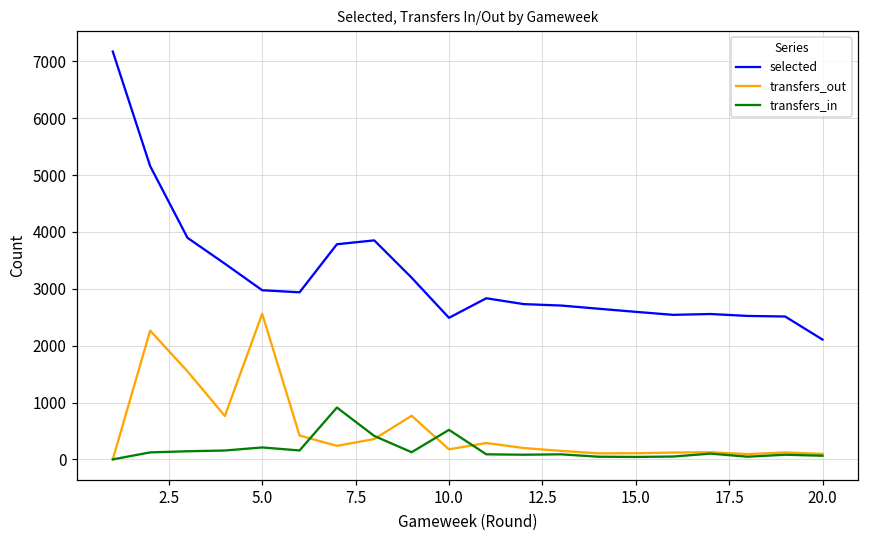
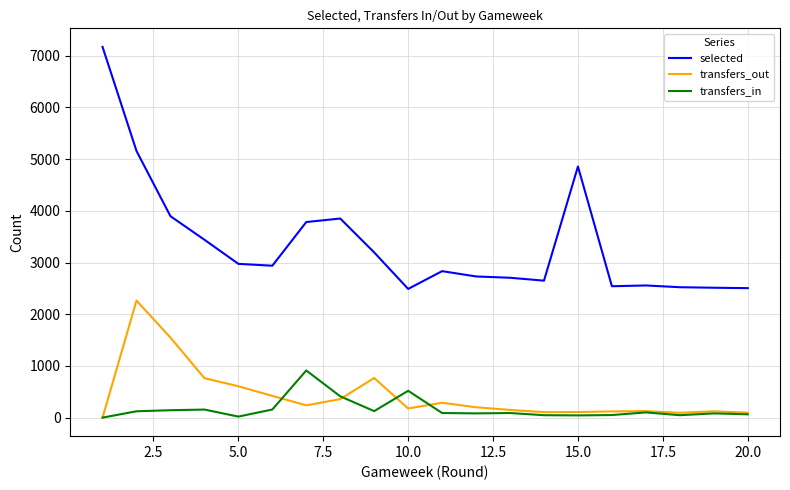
  {
    "selected": {
      "5.0": 3000,
      "10.0": 2500,
-     "15.0": 2600,
-     "20.0": 2100
+     "15.0": 4900,
+     "20.0": 2500
    },
    "transfers_out": {
-     "5.0": 2600,
+     "5.0": 600,
      "10.0": 200,
      "15.0": 100
    },
    "transfers_in": {
-     "5.0": 200,
+     "5.0": 0,
      "10.0": 500,
      "15.0": 0
    }
  }
